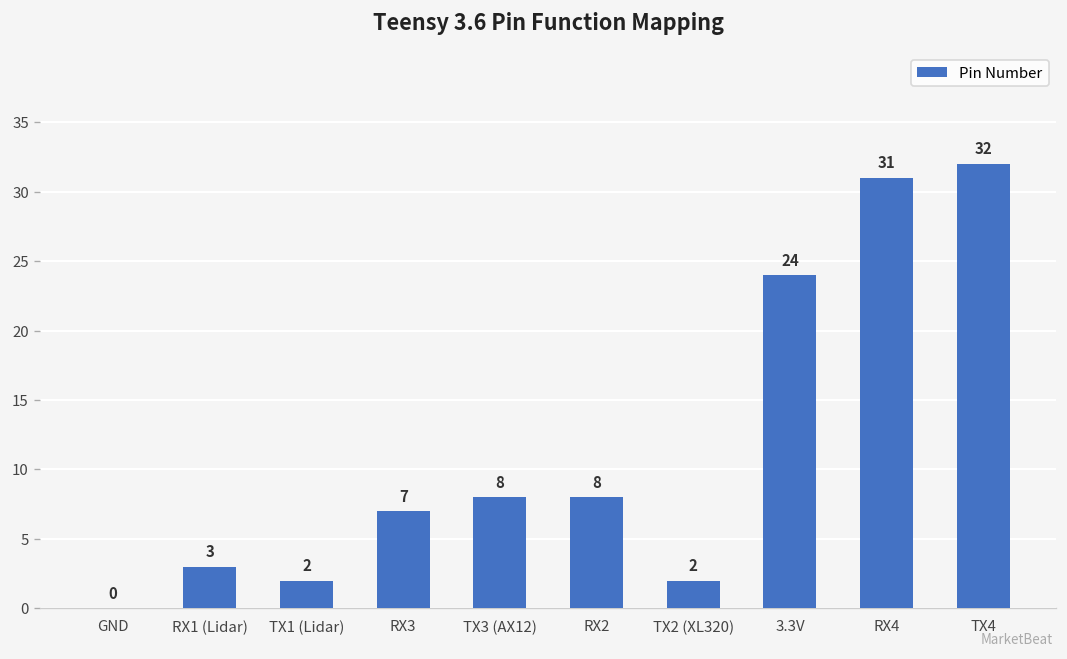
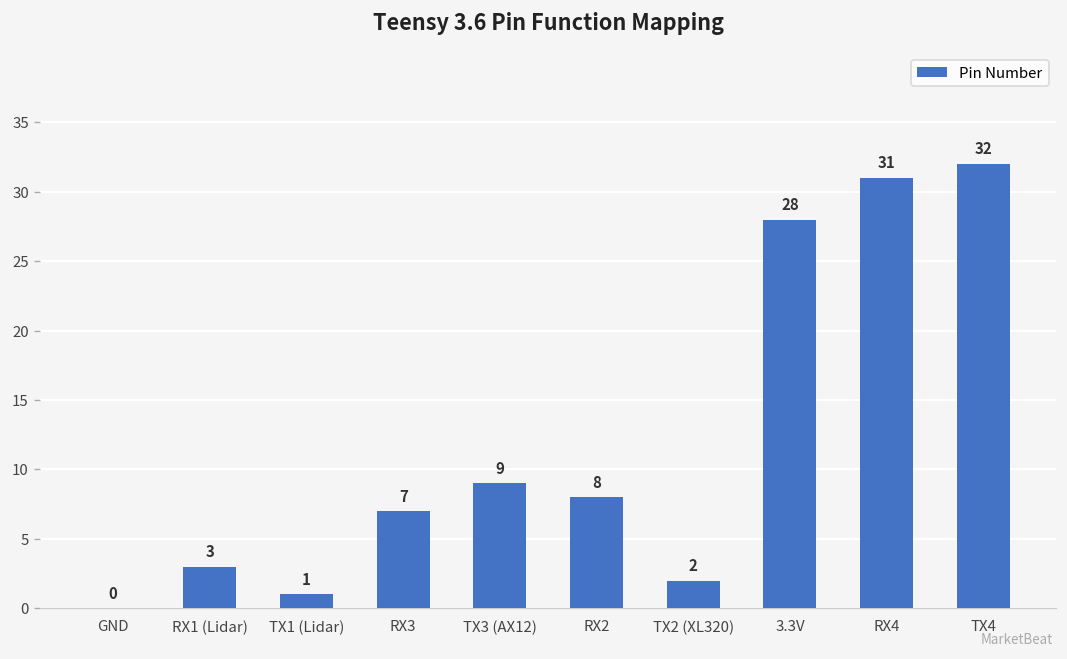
  {
    "GND": 0,
    "RX1 (Lidar)": 3,
-   "TX1 (Lidar)": 2,
+   "TX1 (Lidar)": 1,
    "RX3": 7,
-   "TX3 (AX12)": 8,
+   "TX3 (AX12)": 9,
    "RX2": 8,
    "TX2 (XL320)": 2,
-   "3.3V": 24,
+   "3.3V": 28,
    "RX4": 31,
    "TX4": 32
  }
